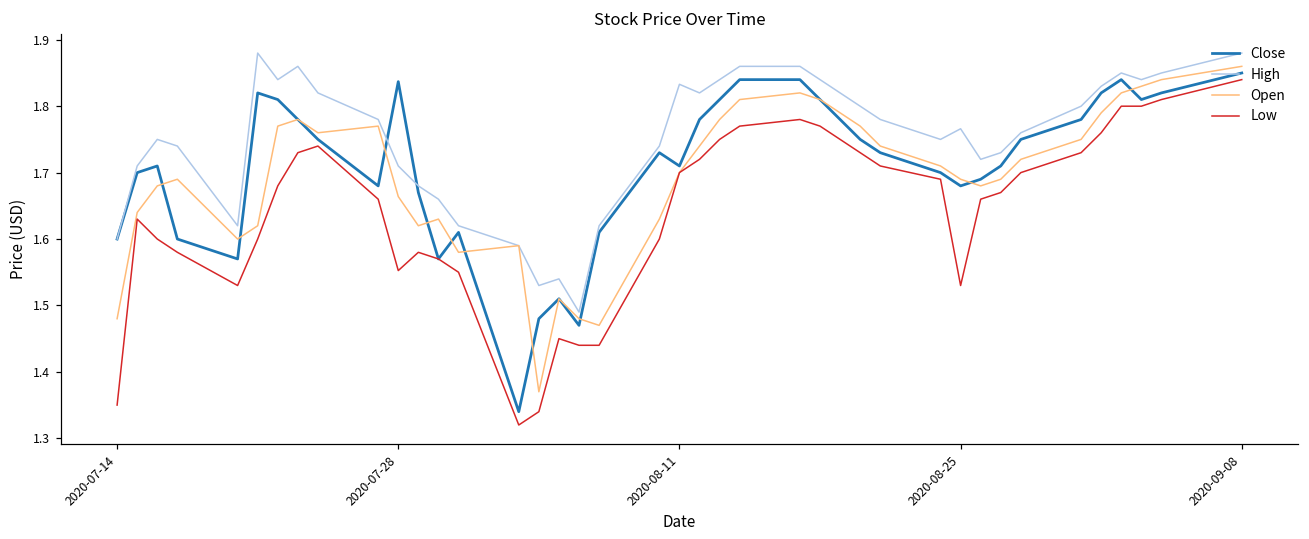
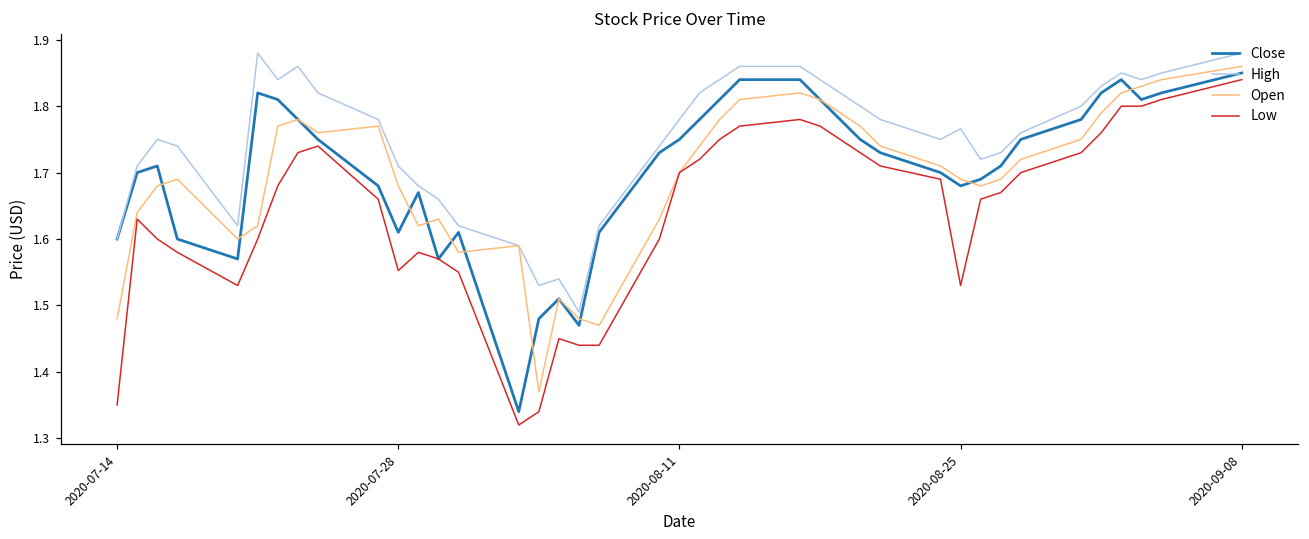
  {
    "Close": {
-     "2020-07-28": 1.84,
-     "2020-08-11": 1.71,
+     "2020-07-28": 1.61,
+     "2020-08-11": 1.75,
      "2020-08-25": 1.68,
      "2020-09-08": 1.85
    },
    "High": {
      "2020-07-28": 1.71,
-     "2020-08-11": 1.83,
+     "2020-08-11": 1.78,
      "2020-08-25": 1.77,
      "2020-09-08": 1.88
    },
    "Open": {
      "2020-07-14": 1.48,
-     "2020-07-28": 1.66,
+     "2020-07-28": 1.68,
      "2020-08-25": 1.69,
      "2020-09-08": 1.86
    },
    "Low": {
      "2020-07-14": 1.35,
      "2020-07-28": 1.55,
      "2020-08-25": 1.53,
      "2020-09-08": 1.84
    }
  }
